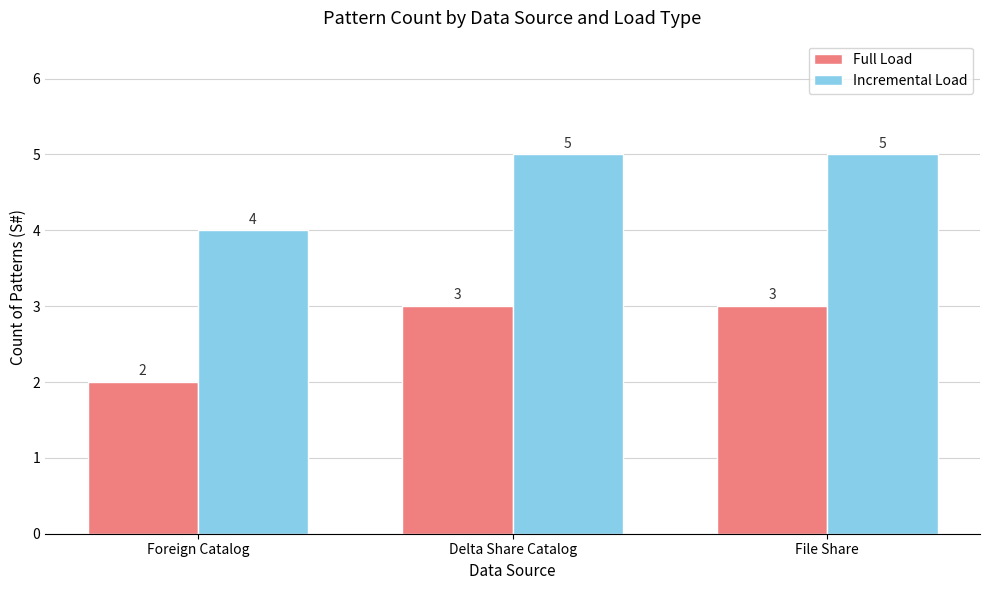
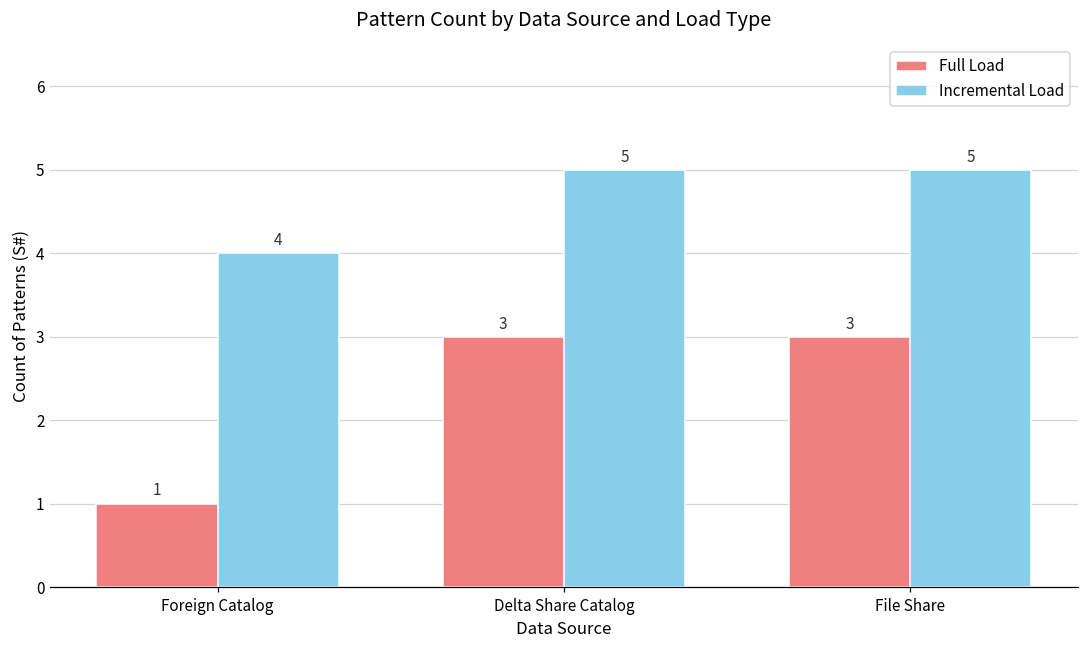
  {
    "Full Load": {
-     "Foreign Catalog": 2,
+     "Foreign Catalog": 1,
      "Delta Share Catalog": 3,
      "File Share": 3
    },
    "Incremental Load": {
      "Foreign Catalog": 4,
      "Delta Share Catalog": 5,
      "File Share": 5
    }
  }
